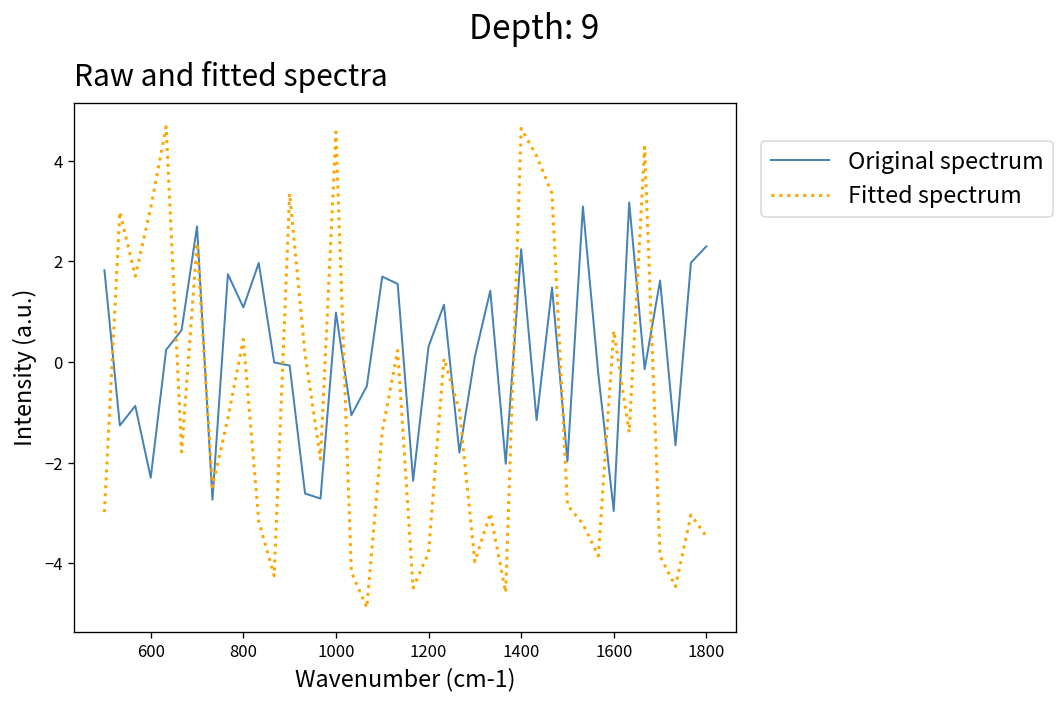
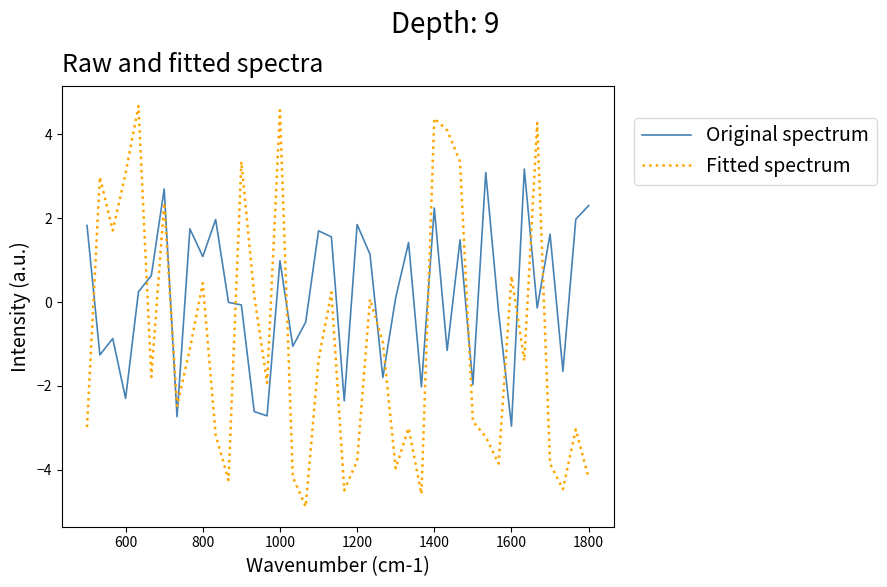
  {
    "Original spectrum": {
      "600": -2.3,
      "800": 1.1,
      "1000": 1.0,
-     "1200": 0.3,
+     "1200": 1.8,
      "1400": 2.2,
      "1600": -3.0,
      "1800": 2.3
    },
    "Fitted spectrum": {
      "600": 3.1,
      "800": 0.5,
      "1000": 4.6,
      "1200": -3.8,
-     "1400": 4.6,
+     "1400": 4.4,
      "1600": 0.6,
-     "1800": -3.5
+     "1800": -4.2
    }
  }
